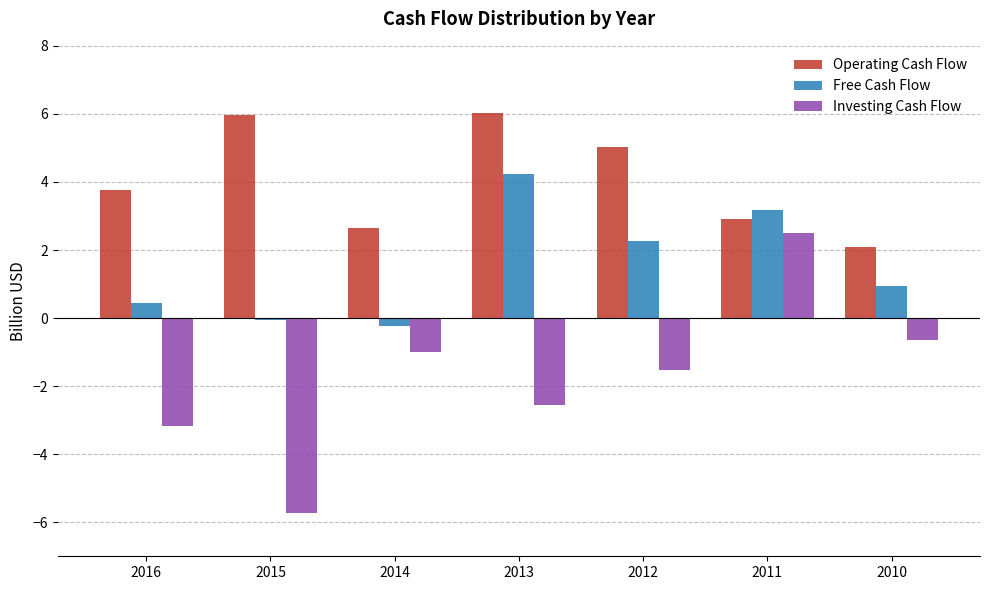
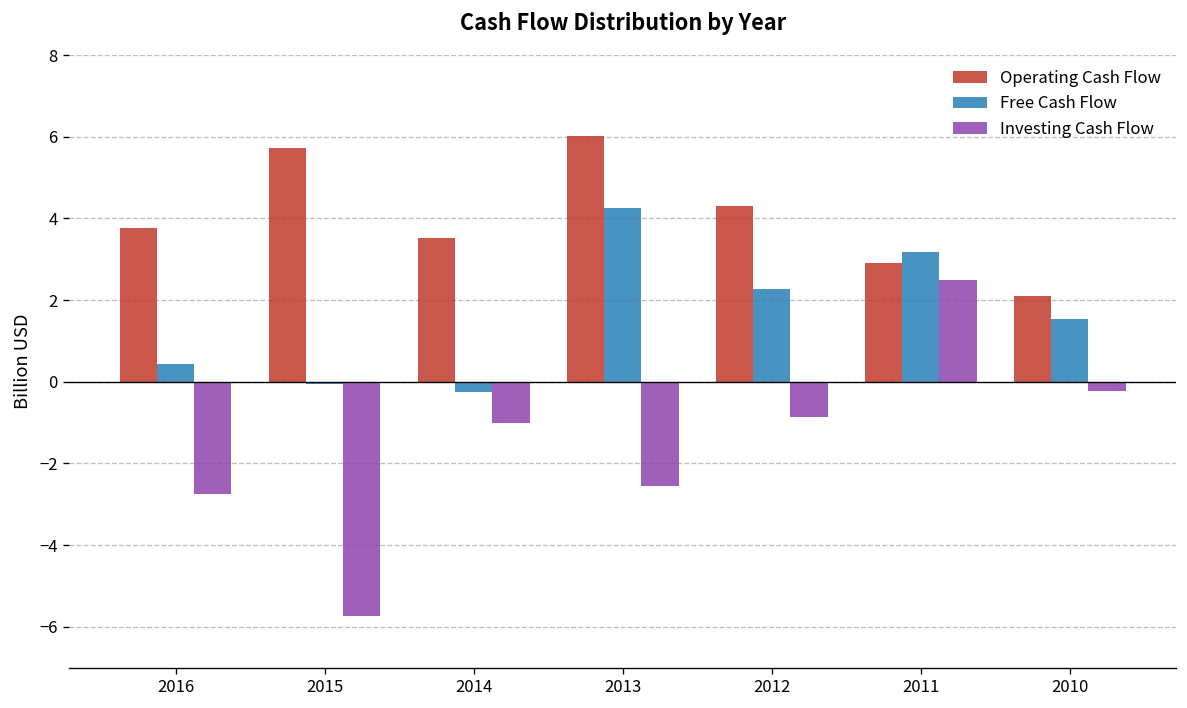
  {
    "Operating Cash Flow": {
      "2016": 3.8,
-     "2015": 6.0,
-     "2014": 2.6,
+     "2015": 5.7,
+     "2014": 3.5,
      "2013": 6.0,
-     "2012": 5.0,
+     "2012": 4.3,
      "2011": 2.9,
      "2010": 2.1
    },
    "Free Cash Flow": {
      "2016": 0.4,
      "2014": -0.2,
      "2013": 4.2,
      "2012": 2.3,
      "2011": 3.2,
-     "2010": 0.9
+     "2010": 1.5
    },
    "Investing Cash Flow": {
-     "2016": -3.2,
+     "2016": -2.8,
      "2015": -5.7,
      "2014": -1.0,
      "2013": -2.6,
-     "2012": -1.5,
+     "2012": -0.9,
      "2011": 2.5,
-     "2010": -0.7
+     "2010": -0.2
    }
  }
